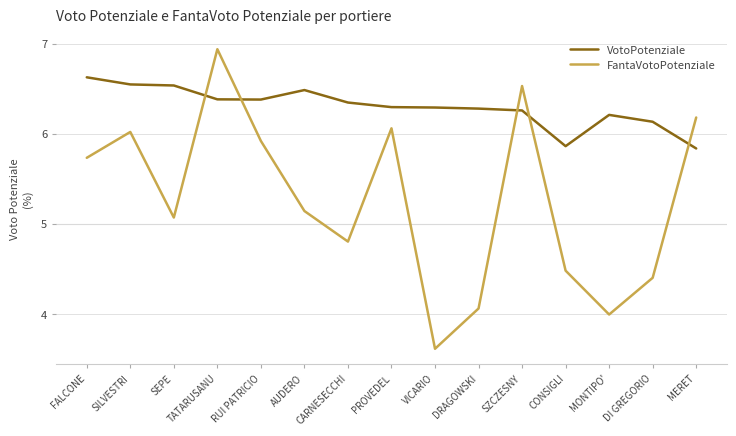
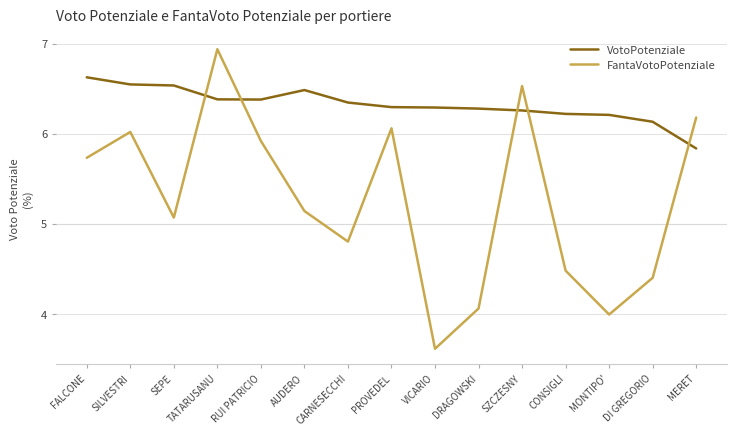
  {
    "VotoPotenziale": {
      "FALCONE": 6.6,
      "SILVESTRI": 6.5,
      "SEPE": 6.5,
      "TATARUSANU": 6.4,
      "RUI PATRICIO": 6.4,
      "AUDERO": 6.5,
      "CARNESECCHI": 6.3,
      "PROVEDEL": 6.3,
      "VICARIO": 6.3,
      "DRAGOWSKI": 6.3,
      "SZCZESNY": 6.3,
-     "CONSIGLI": 5.9,
+     "CONSIGLI": 6.2,
      "MONTIPO'": 6.2,
      "DI GREGORIO": 6.1,
      "MERET": 5.8
    },
    "FantaVotoPotenziale": {
      "FALCONE": 5.7,
      "SILVESTRI": 6.0,
      "SEPE": 5.1,
      "TATARUSANU": 6.9,
      "RUI PATRICIO": 5.9,
      "AUDERO": 5.1,
      "CARNESECCHI": 4.8,
      "PROVEDEL": 6.1,
      "VICARIO": 3.6,
      "DRAGOWSKI": 4.1,
      "SZCZESNY": 6.5,
      "CONSIGLI": 4.5,
      "MONTIPO'": 4.0,
      "DI GREGORIO": 4.4,
      "MERET": 6.2
    }
  }
